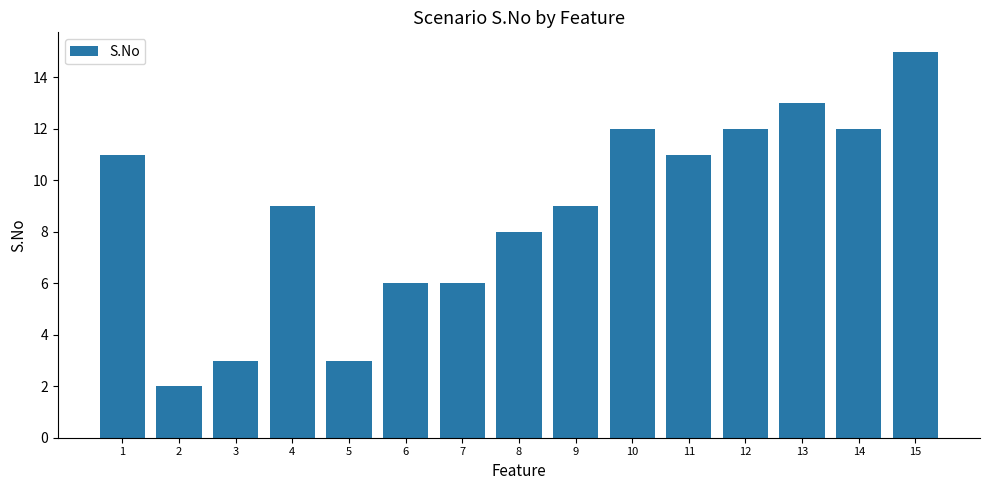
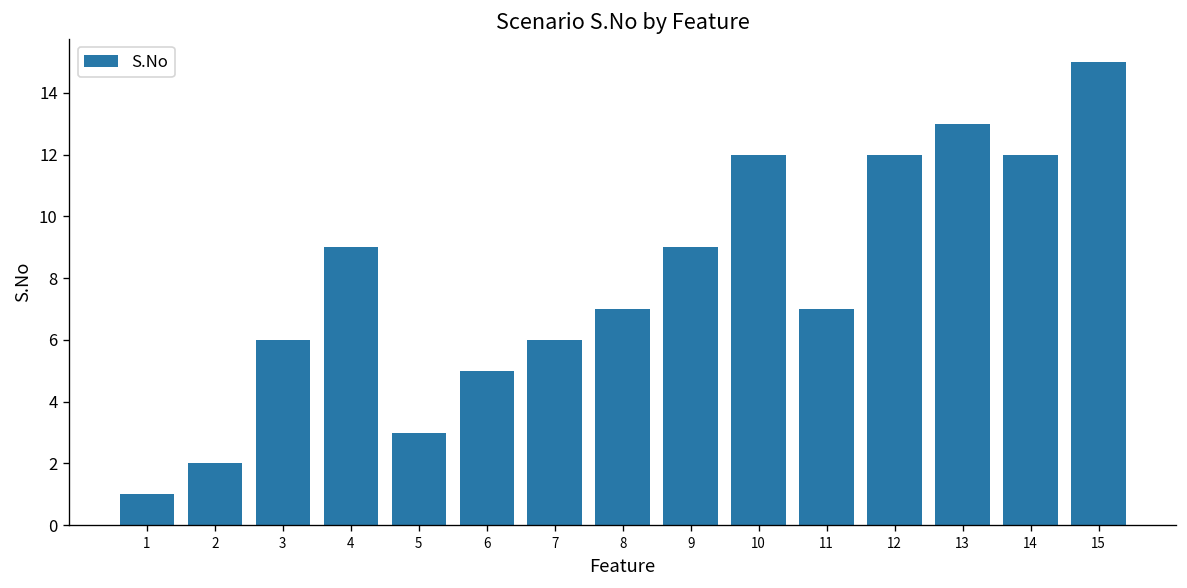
  {
-   "1": 11,
+   "1": 1,
    "2": 2,
-   "3": 3,
+   "3": 6,
    "4": 9,
    "5": 3,
-   "6": 6,
+   "6": 5,
    "7": 6,
-   "8": 8,
+   "8": 7,
    "9": 9,
    "10": 12,
-   "11": 11,
+   "11": 7,
    "12": 12,
    "13": 13,
    "14": 12,
    "15": 15
  }
